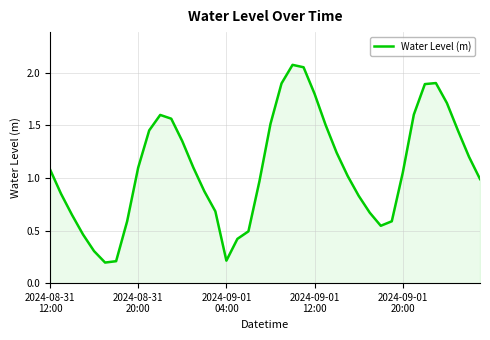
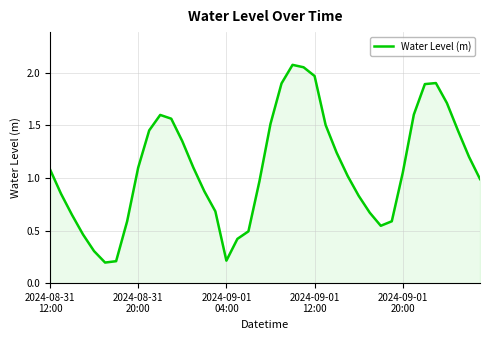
  {
    "2024-08-31 12:00": 1.08,
    "2024-08-31 20:00": 1.10,
    "2024-09-01 04:00": 0.21,
-   "2024-09-01 12:00": 1.80,
+   "2024-09-01 12:00": 1.97,
    "2024-09-01 20:00": 1.05
  }
